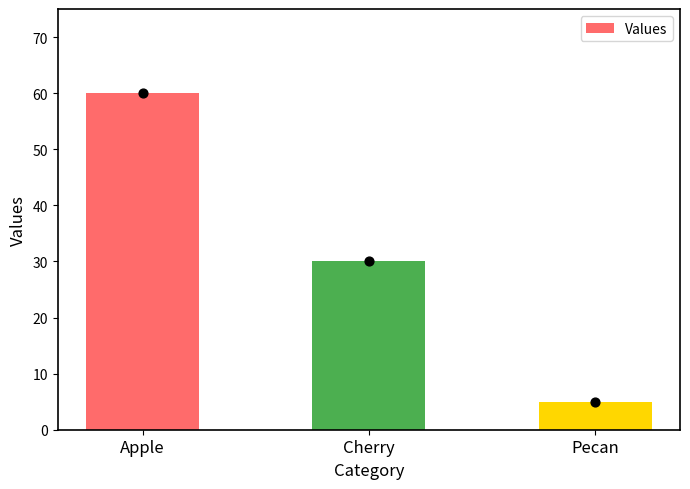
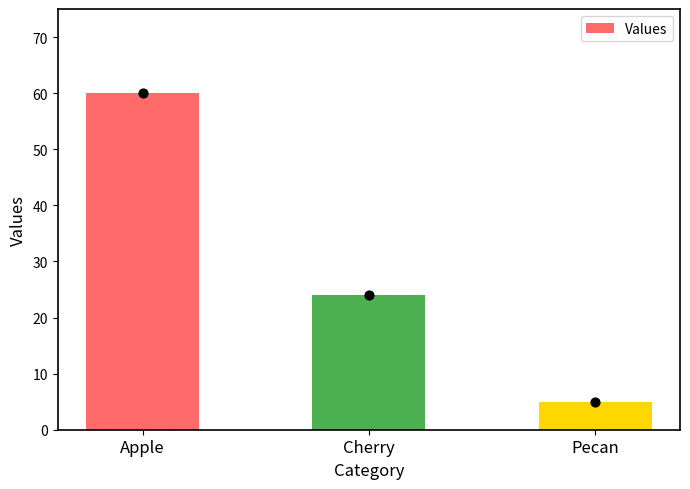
  {
    "Apple": 60,
-   "Cherry": 30,
+   "Cherry": 24,
    "Pecan": 5
  }
